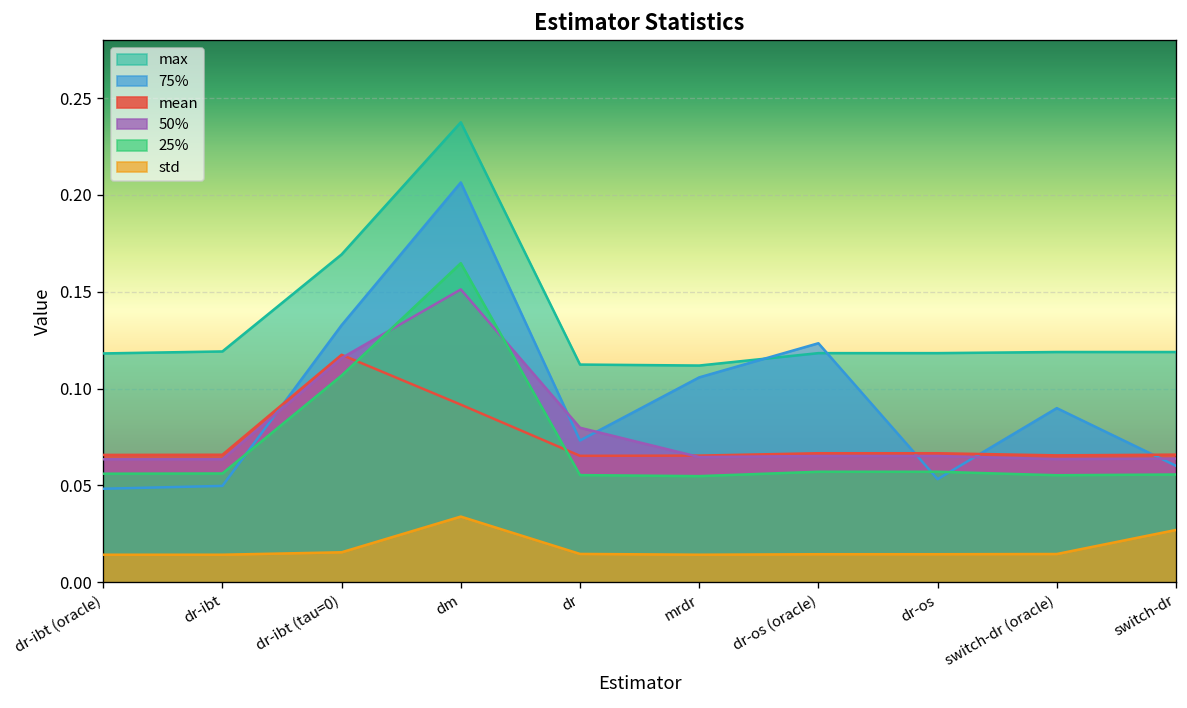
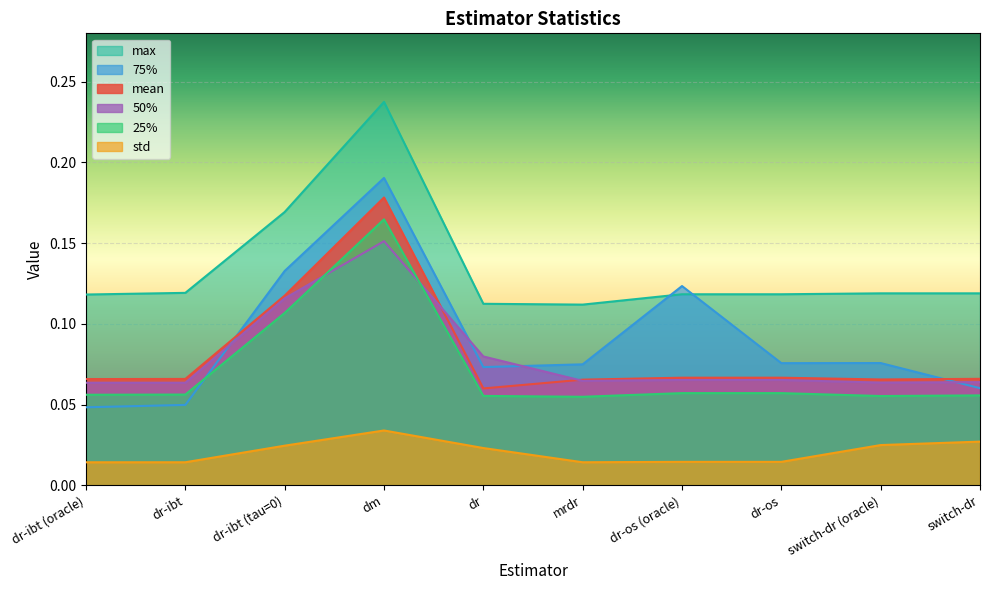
  {
    "75%": {
      "dr-ibt (oracle)": 0.048,
      "dr-ibt": 0.050,
      "dr-ibt (tau=0)": 0.133,
-     "dm": 0.206,
+     "dm": 0.190,
      "dr": 0.073,
-     "mrdr": 0.106,
+     "mrdr": 0.075,
      "dr-os (oracle)": 0.123,
-     "dr-os": 0.053,
-     "switch-dr (oracle)": 0.090,
+     "dr-os": 0.076,
+     "switch-dr (oracle)": 0.076,
      "switch-dr": 0.060
    },
    "mean": {
      "dr-ibt (oracle)": 0.066,
      "dr-ibt": 0.066,
      "dr-ibt (tau=0)": 0.117,
-     "dm": 0.092,
-     "dr": 0.065,
+     "dm": 0.178,
+     "dr": 0.060,
      "switch-dr (oracle)": 0.066,
      "switch-dr": 0.066
    },
    "50%": {
      "dr-ibt (oracle)": 0.064,
      "dr-ibt": 0.064,
      "dr-ibt (tau=0)": 0.116,
      "dm": 0.151,
      "dr": 0.080,
      "switch-dr (oracle)": 0.064,
      "switch-dr": 0.064
    },
    "std": {
      "dr-ibt (oracle)": 0.014,
      "dr-ibt": 0.014,
-     "dr-ibt (tau=0)": 0.016,
+     "dr-ibt (tau=0)": 0.025,
      "dm": 0.034,
-     "dr": 0.015,
+     "dr": 0.023,
      "mrdr": 0.014,
      "dr-os (oracle)": 0.015,
      "dr-os": 0.015,
-     "switch-dr (oracle)": 0.015,
+     "switch-dr (oracle)": 0.025,
      "switch-dr": 0.027
    }
  }
